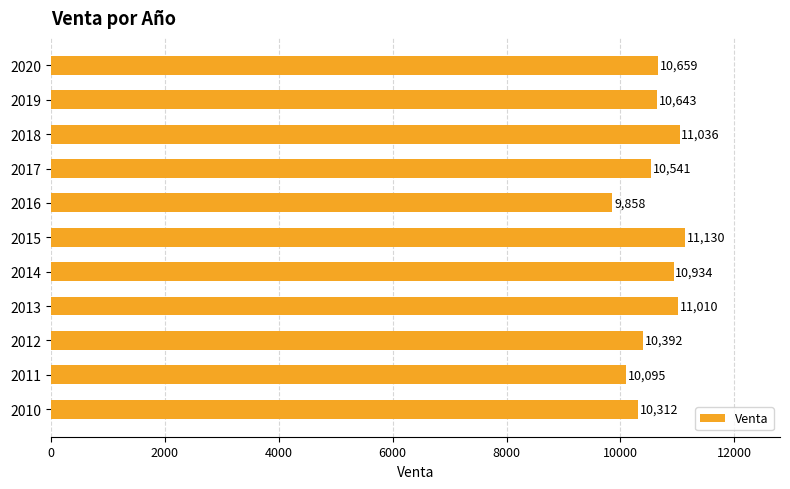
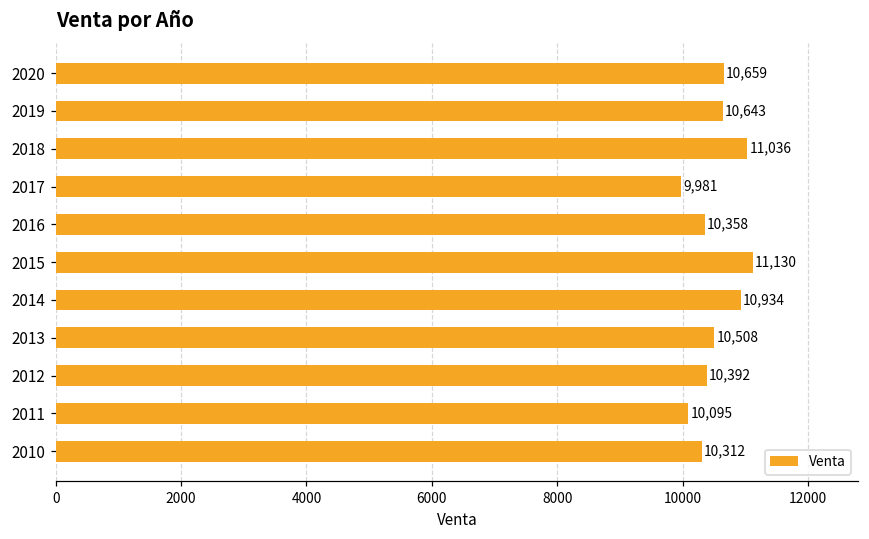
  {
    "2020": "10,659",
    "2019": "10,643",
    "2018": "11,036",
-   "2017": "10,541",
-   "2016": "9,858",
+   "2017": "9,981",
+   "2016": "10,358",
    "2015": "11,130",
    "2014": "10,934",
-   "2013": "11,010",
+   "2013": "10,508",
    "2012": "10,392",
    "2011": "10,095",
    "2010": "10,312"
  }
